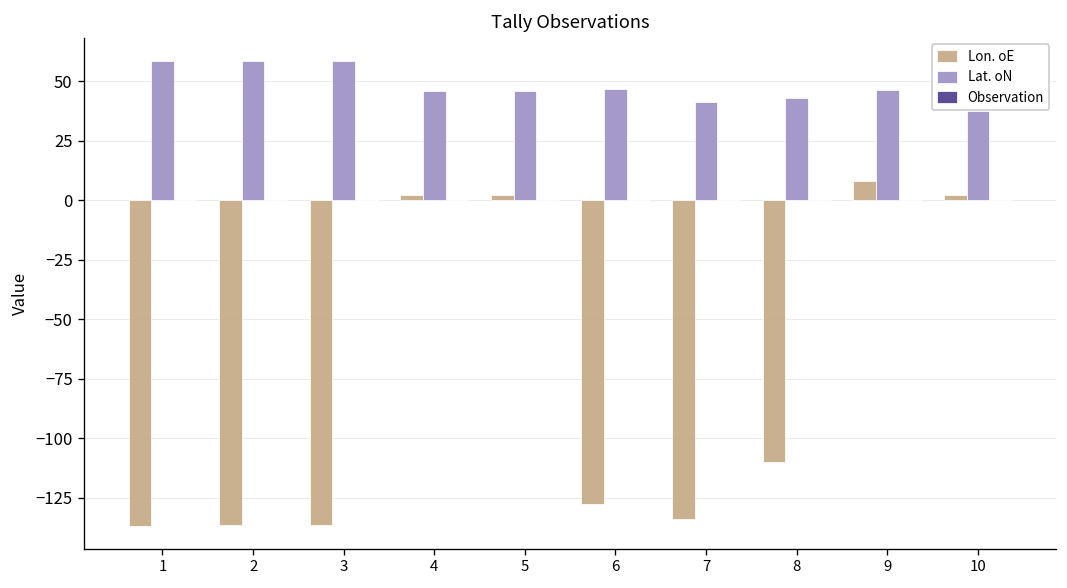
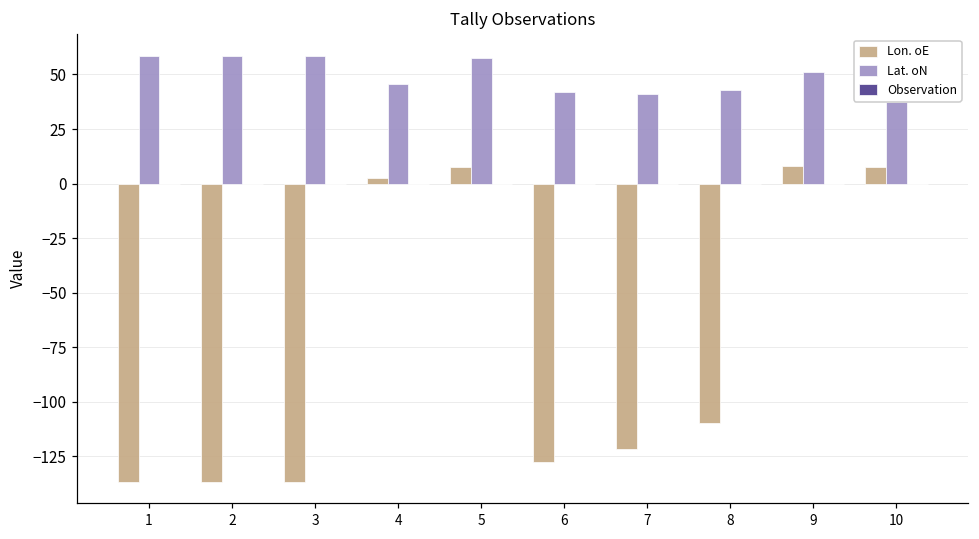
  {
    "Lon. oE": {
      "1": -137,
      "2": -137,
      "3": -137,
      "4": 2,
-     "5": 2,
+     "5": 8,
      "6": -128,
-     "7": -134,
+     "7": -122,
      "8": -110,
      "9": 8,
-     "10": 2
+     "10": 7
    },
    "Lat. oN": {
      "1": 59,
      "2": 59,
      "3": 59,
      "4": 46,
-     "5": 46,
-     "6": 47,
+     "5": 57,
+     "6": 42,
      "7": 41,
      "8": 43,
-     "9": 46,
+     "9": 51,
      "10": 37
    },
    "Observation": {
      "1": 0,
      "2": 0,
      "3": 0,
      "4": 0,
      "5": 0,
      "6": 0,
      "7": 0,
      "8": 0,
      "9": 0,
      "10": 0
    }
  }
